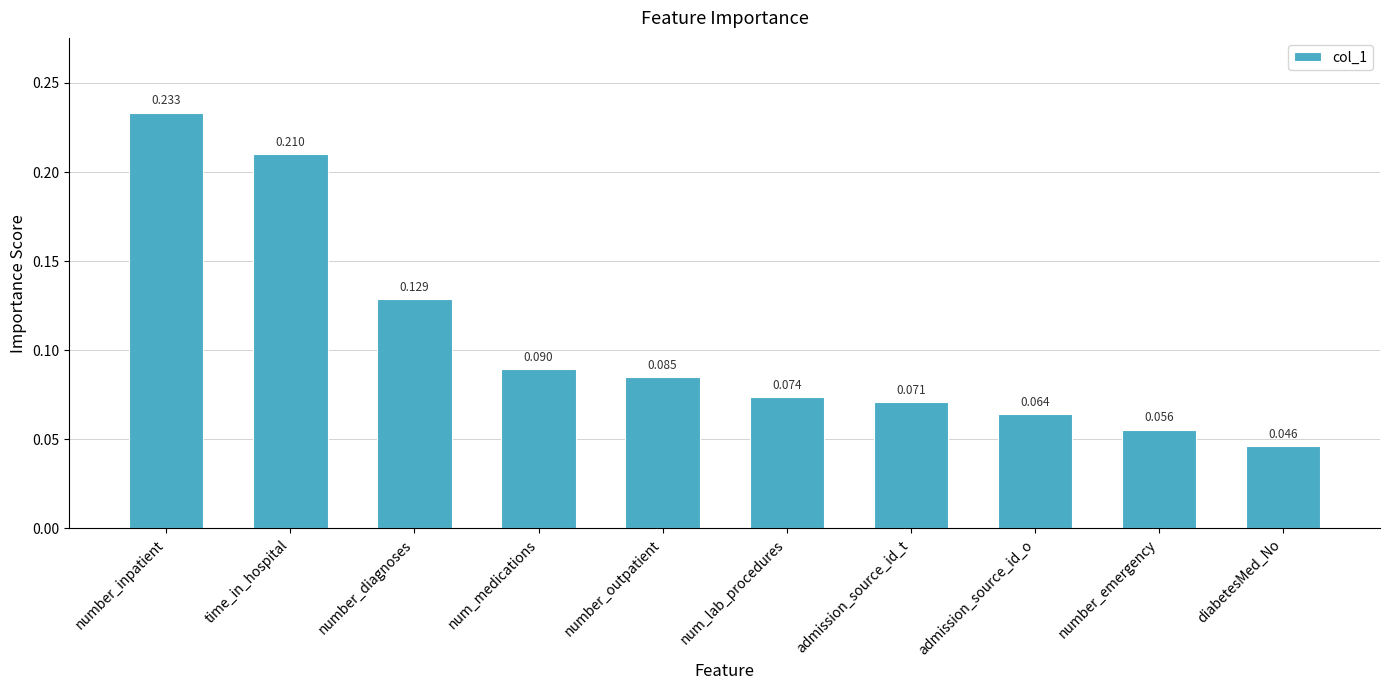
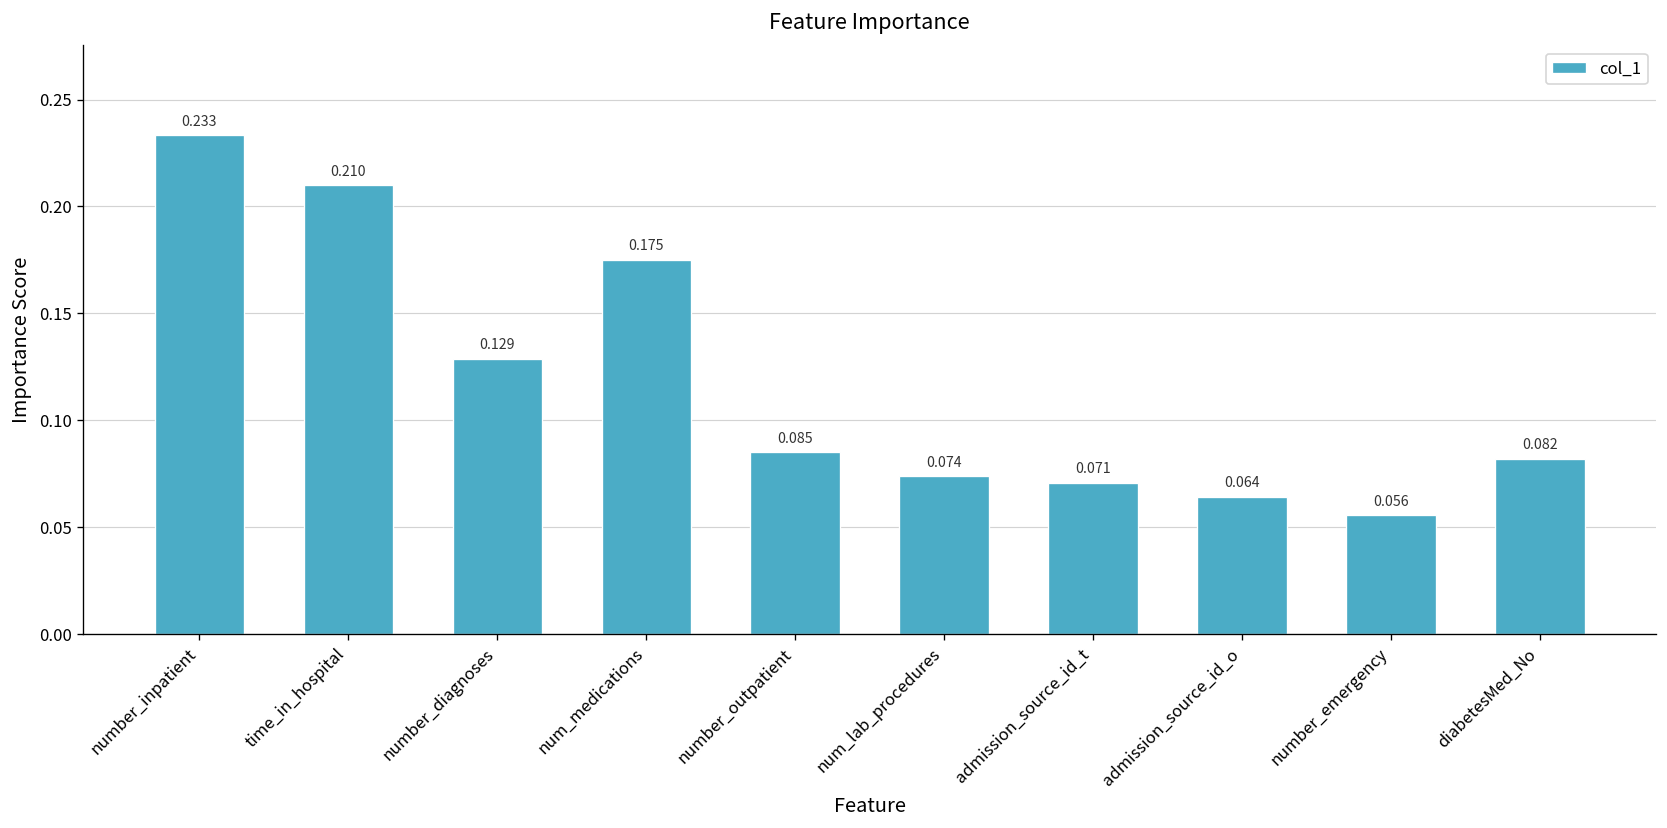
  {
    "number_inpatient": 0.233,
    "time_in_hospital": 0.210,
    "number_diagnoses": 0.129,
-   "num_medications": 0.090,
+   "num_medications": 0.175,
    "number_outpatient": 0.085,
    "num_lab_procedures": 0.074,
    "admission_source_id_t": 0.071,
    "admission_source_id_o": 0.064,
    "number_emergency": 0.056,
-   "diabetesMed_No": 0.046
+   "diabetesMed_No": 0.082
  }
